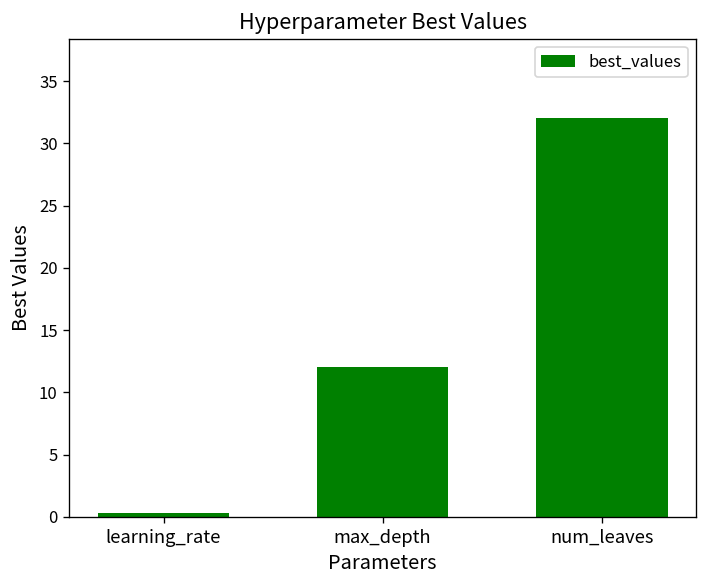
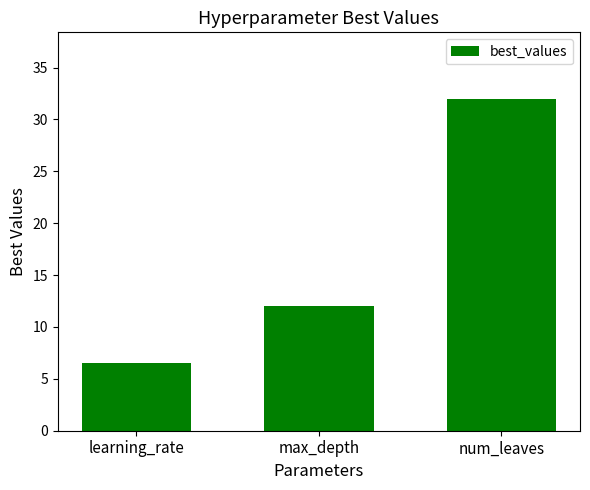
  {
-   "learning_rate": 0.3,
+   "learning_rate": 6.5,
    "max_depth": 12.0,
    "num_leaves": 32.0
  }
